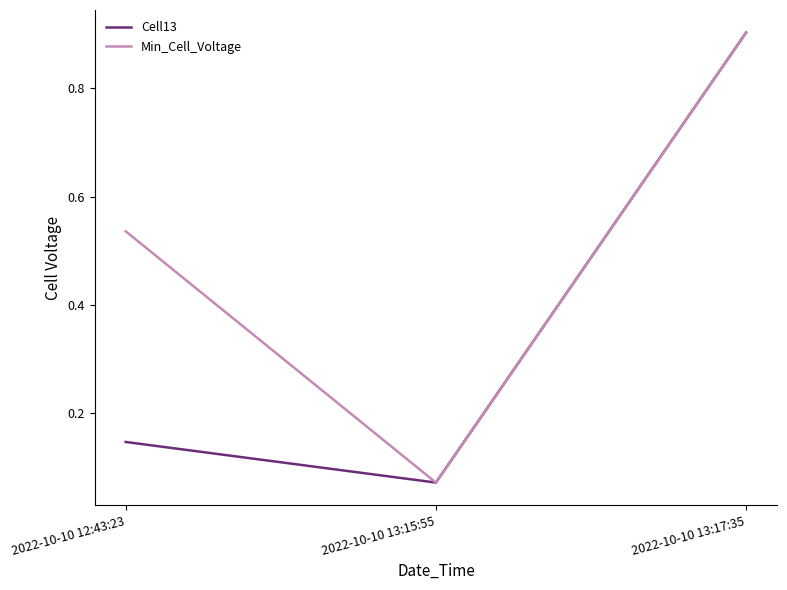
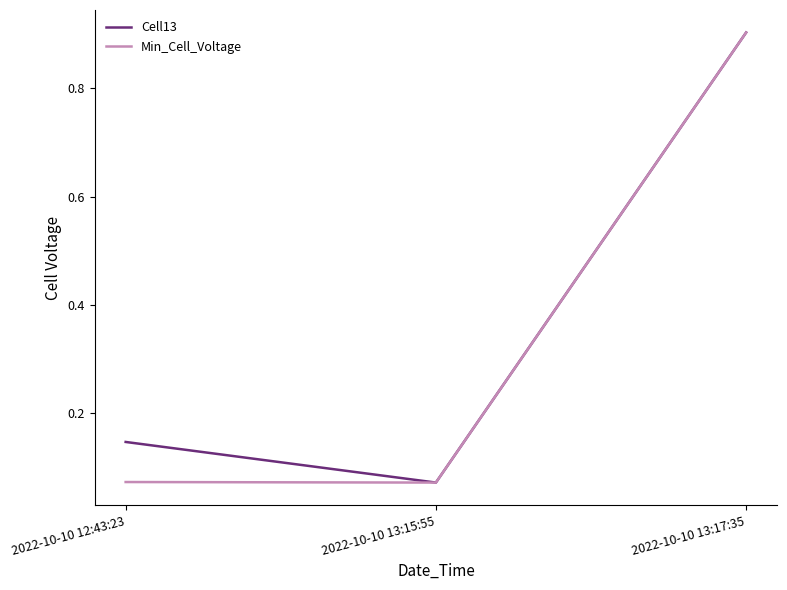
  {
    "Cell13": {
      "2022-10-10 12:43:23": 0.15
    },
    "Min_Cell_Voltage": {
-     "2022-10-10 12:43:23": 0.54
+     "2022-10-10 12:43:23": 0.07
    }
  }
